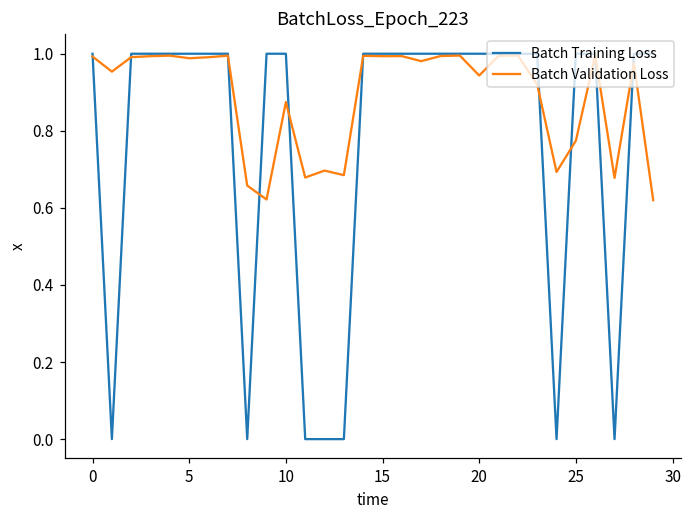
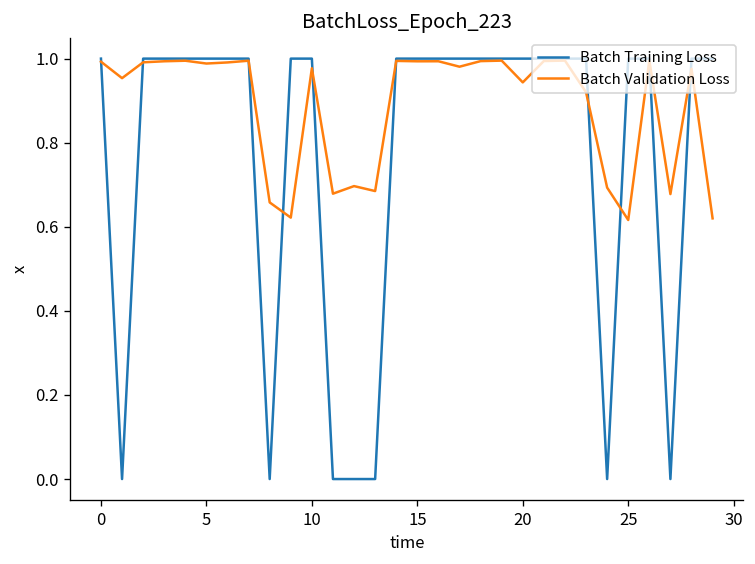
  {
    "Batch Training Loss": {
      "5": 1.00,
      "10": 1.00,
      "20": 1.00
    },
    "Batch Validation Loss": {
      "5": 0.99,
-     "10": 0.87,
+     "10": 0.98,
      "20": 0.94,
-     "25": 0.77
+     "25": 0.62
    }
  }
